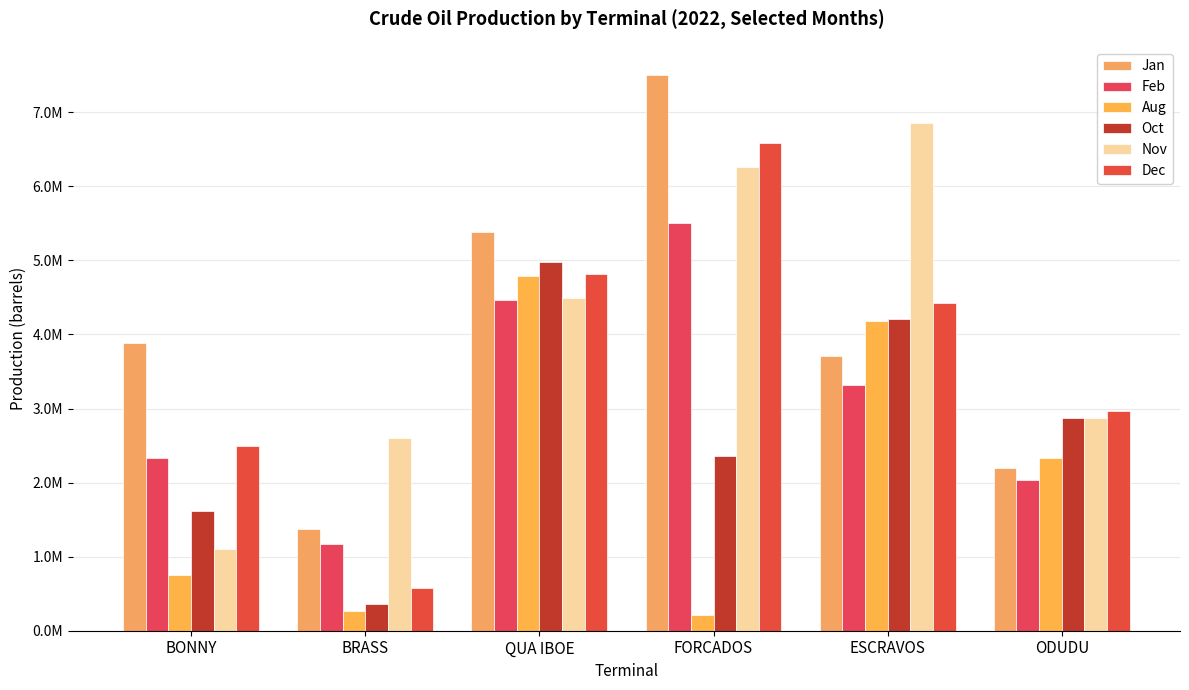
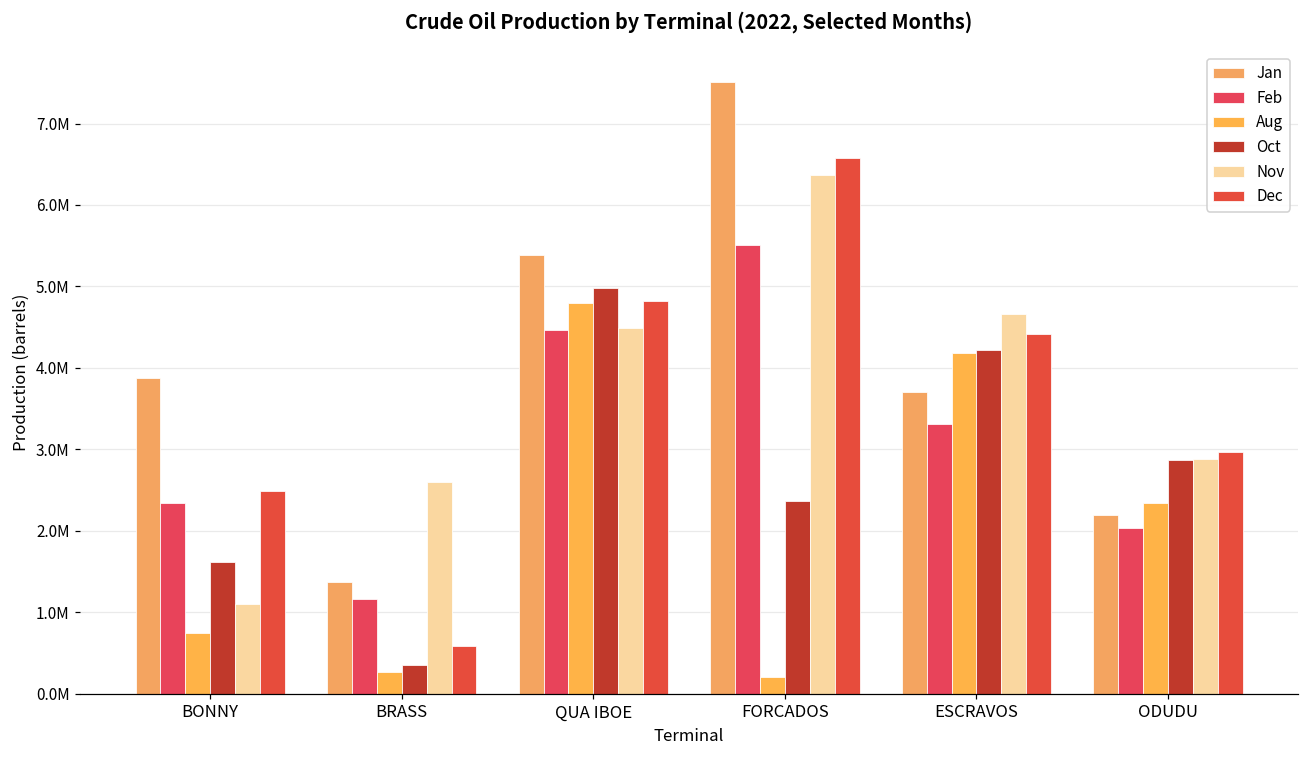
  {
    "Nov": {
      "BONNY": 1100000,
      "BRASS": 2600000,
      "QUA IBOE": 4500000,
-     "FORCADOS": 6300000,
-     "ESCRAVOS": 6900000,
+     "FORCADOS": 6400000,
+     "ESCRAVOS": 4700000,
      "ODUDU": 2900000
    }
  }
